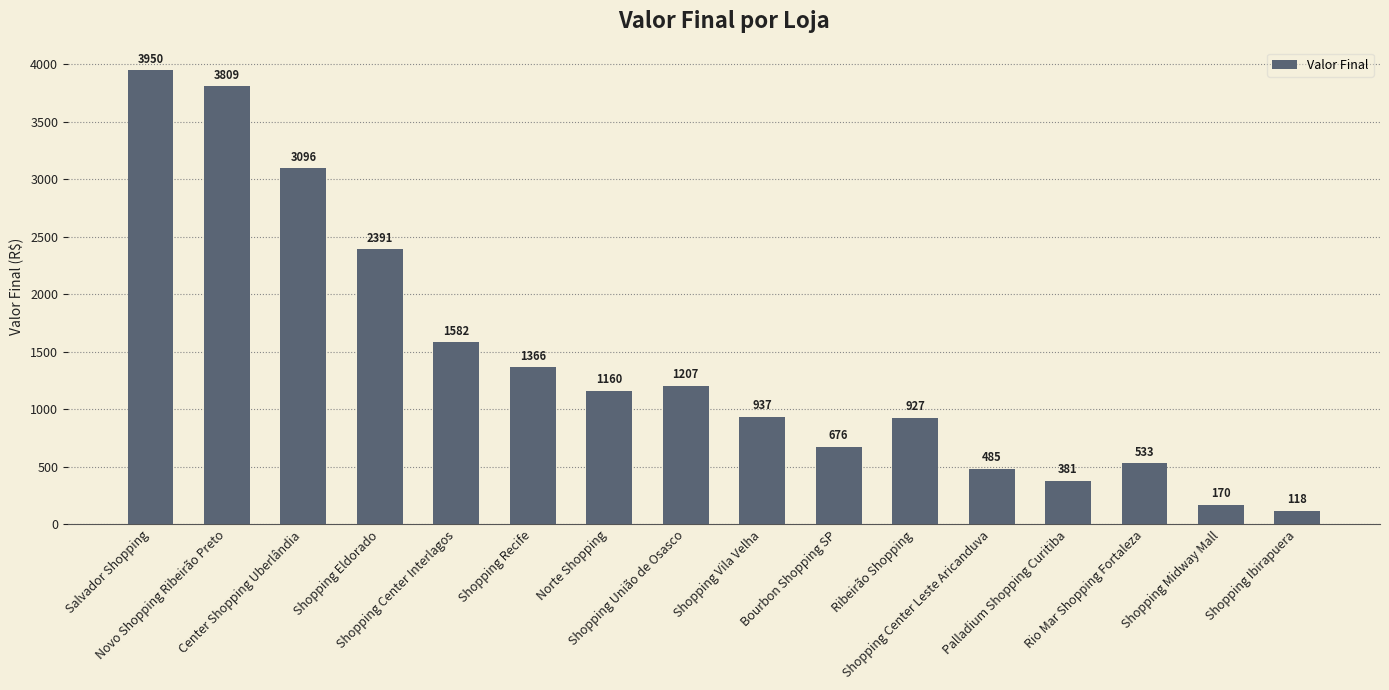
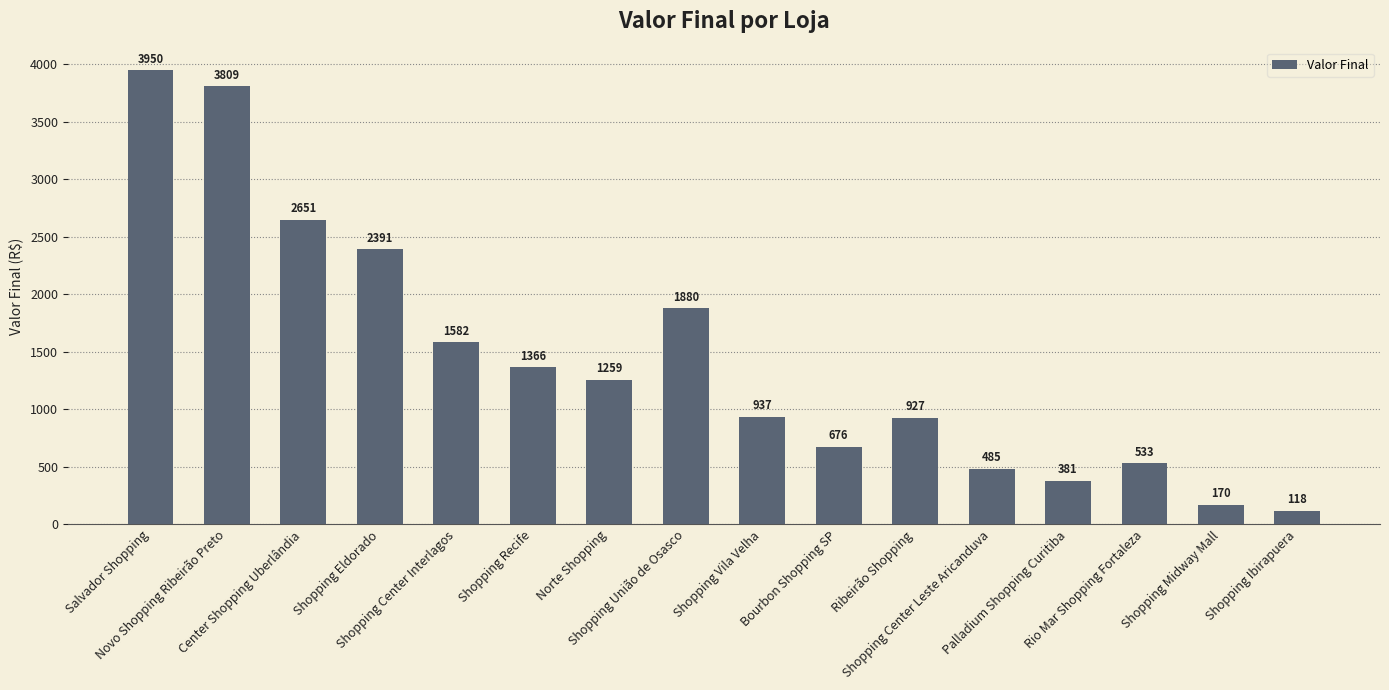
  {
    "Salvador Shopping": 3950,
    "Novo Shopping Ribeirão Preto": 3809,
-   "Center Shopping Uberlândia": 3096,
+   "Center Shopping Uberlândia": 2651,
    "Shopping Eldorado": 2391,
    "Shopping Center Interlagos": 1582,
    "Shopping Recife": 1366,
-   "Norte Shopping": 1160,
-   "Shopping União de Osasco": 1207,
+   "Norte Shopping": 1259,
+   "Shopping União de Osasco": 1880,
    "Shopping Vila Velha": 937,
    "Bourbon Shopping SP": 676,
    "Ribeirão Shopping": 927,
    "Shopping Center Leste Aricanduva": 485,
    "Palladium Shopping Curitiba": 381,
    "Rio Mar Shopping Fortaleza": 533,
    "Shopping Midway Mall": 170,
    "Shopping Ibirapuera": 118
  }
